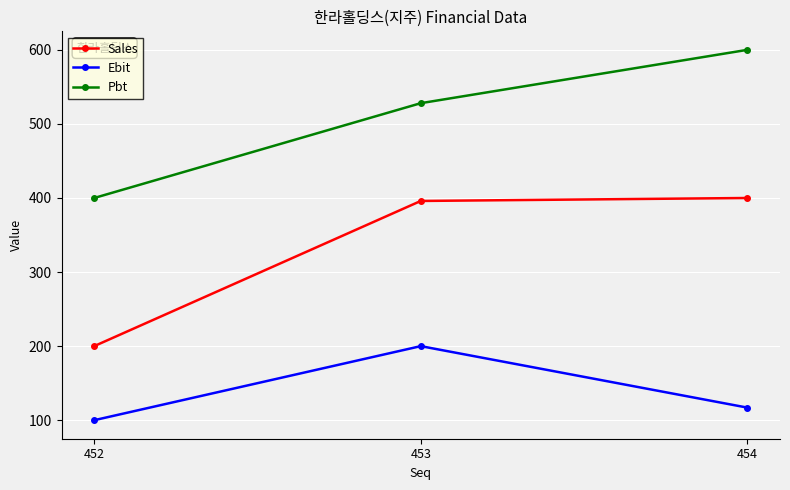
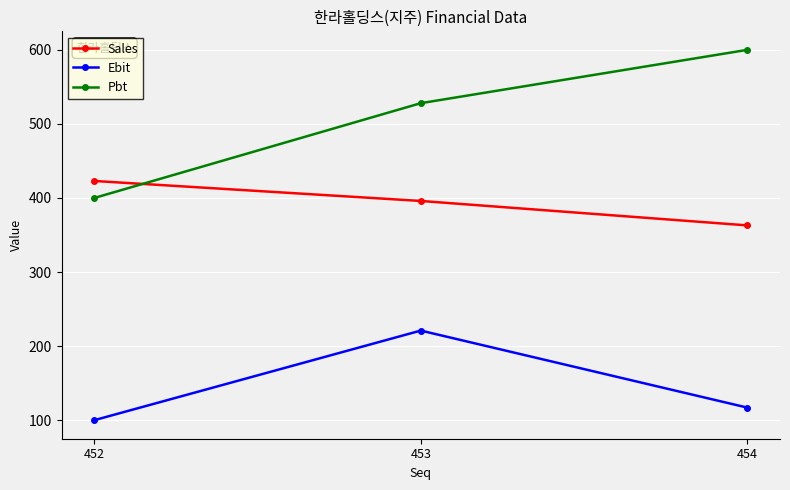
  {
    "Sales": {
-     "452": 200,
+     "452": 420,
      "453": 400,
-     "454": 400
+     "454": 360
    },
    "Ebit": {
      "452": 100,
-     "453": 200,
+     "453": 220,
      "454": 120
    },
    "Pbt": {
      "452": 400,
      "453": 530,
      "454": 600
    }
  }
